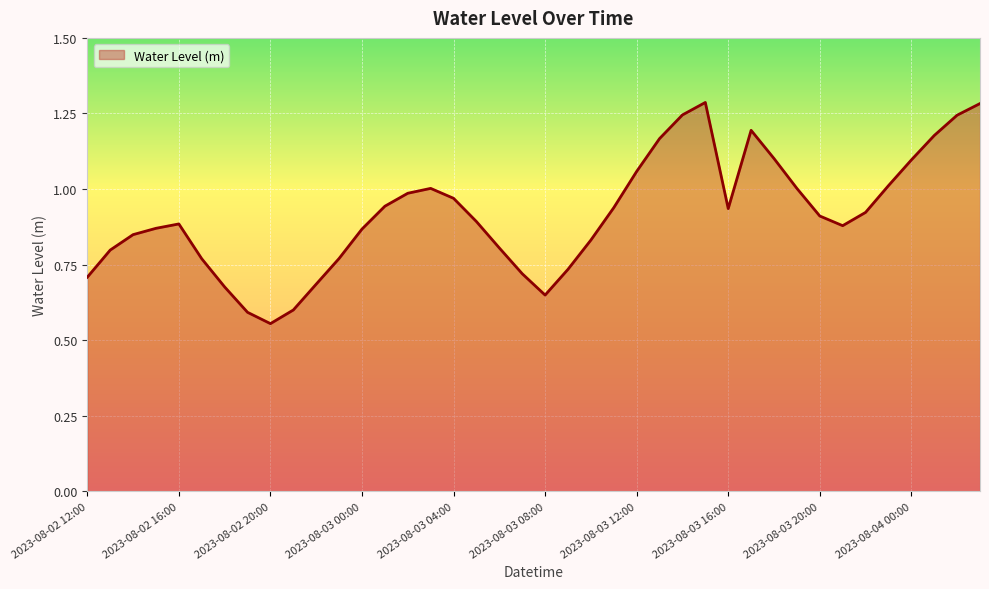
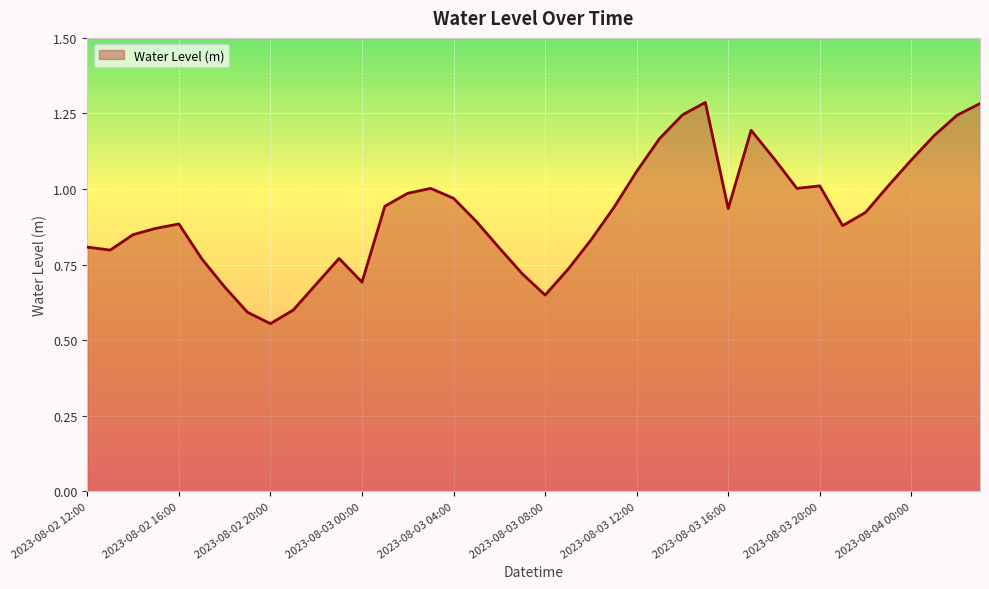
  {
-   "2023-08-02 12:00": 0.71,
+   "2023-08-02 12:00": 0.81,
    "2023-08-02 16:00": 0.88,
    "2023-08-02 20:00": 0.55,
-   "2023-08-03 00:00": 0.87,
+   "2023-08-03 00:00": 0.69,
    "2023-08-03 04:00": 0.97,
    "2023-08-03 08:00": 0.65,
    "2023-08-03 12:00": 1.06,
    "2023-08-03 16:00": 0.94,
-   "2023-08-03 20:00": 0.91,
+   "2023-08-03 20:00": 1.01,
    "2023-08-04 00:00": 1.10
  }
